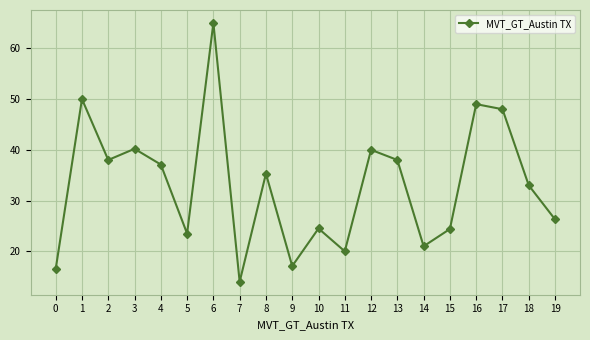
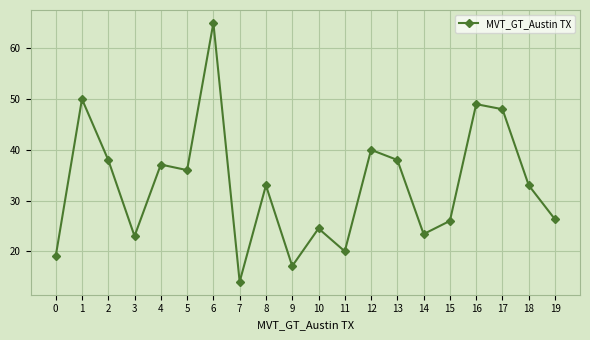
  {
-   "0": 17,
+   "0": 19,
    "1": 50,
    "2": 38,
-   "3": 40,
+   "3": 23,
    "4": 37,
-   "5": 24,
+   "5": 36,
    "6": 65,
    "7": 14,
-   "8": 35,
+   "8": 33,
    "9": 17,
    "10": 25,
    "11": 20,
    "12": 40,
    "13": 38,
-   "14": 21,
-   "15": 24,
+   "14": 23,
+   "15": 26,
    "16": 49,
    "17": 48,
    "18": 33,
    "19": 26
  }
